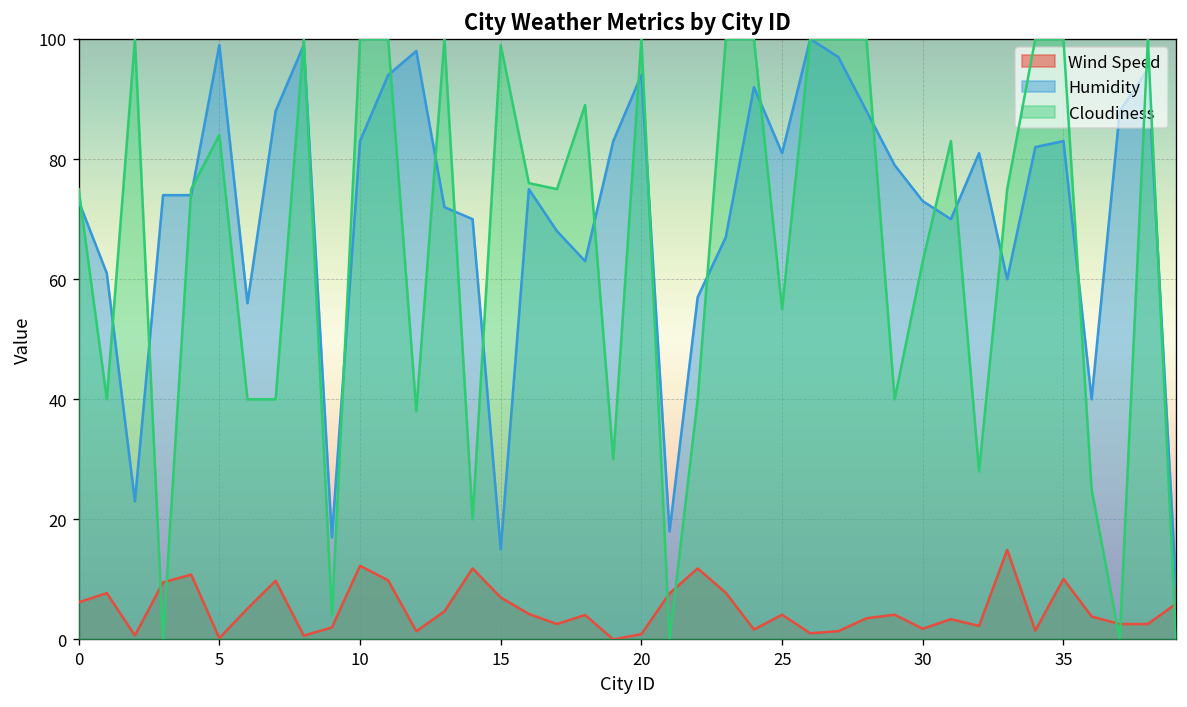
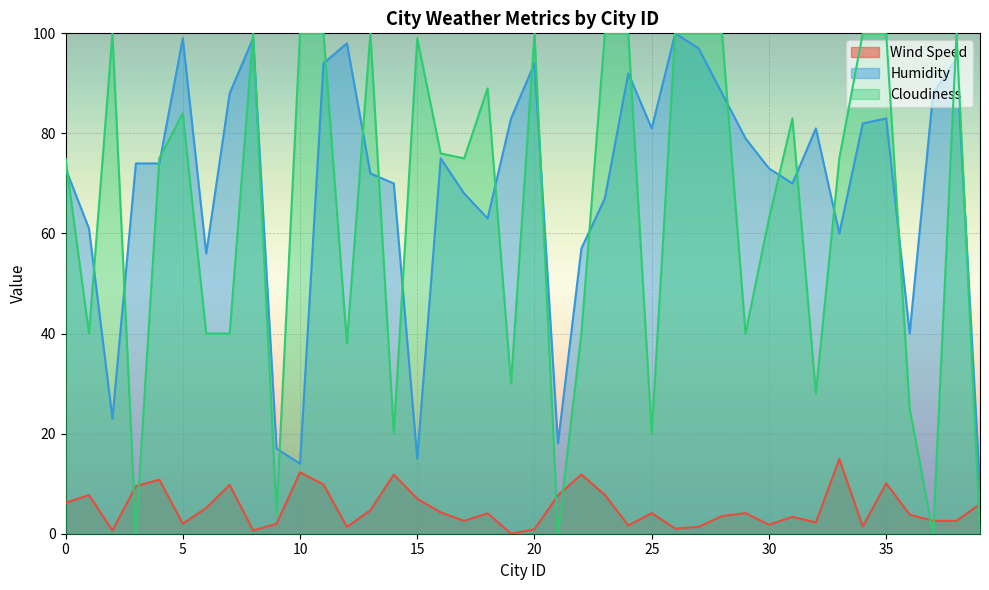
  {
    "Wind Speed": {
      "0": 6,
-     "5": 0,
+     "5": 2,
      "10": 12,
      "15": 7,
      "20": 1,
      "25": 4,
      "30": 2,
      "35": 10
    },
    "Humidity": {
      "0": 73,
      "5": 99,
-     "10": 83,
+     "10": 14,
      "15": 15,
      "20": 94,
      "25": 81,
      "30": 73,
      "35": 83
    },
    "Cloudiness": {
      "0": 75,
      "5": 84,
      "10": 100,
      "15": 99,
      "20": 100,
-     "25": 55,
+     "25": 20,
      "30": 63,
      "35": 100
    }
  }
